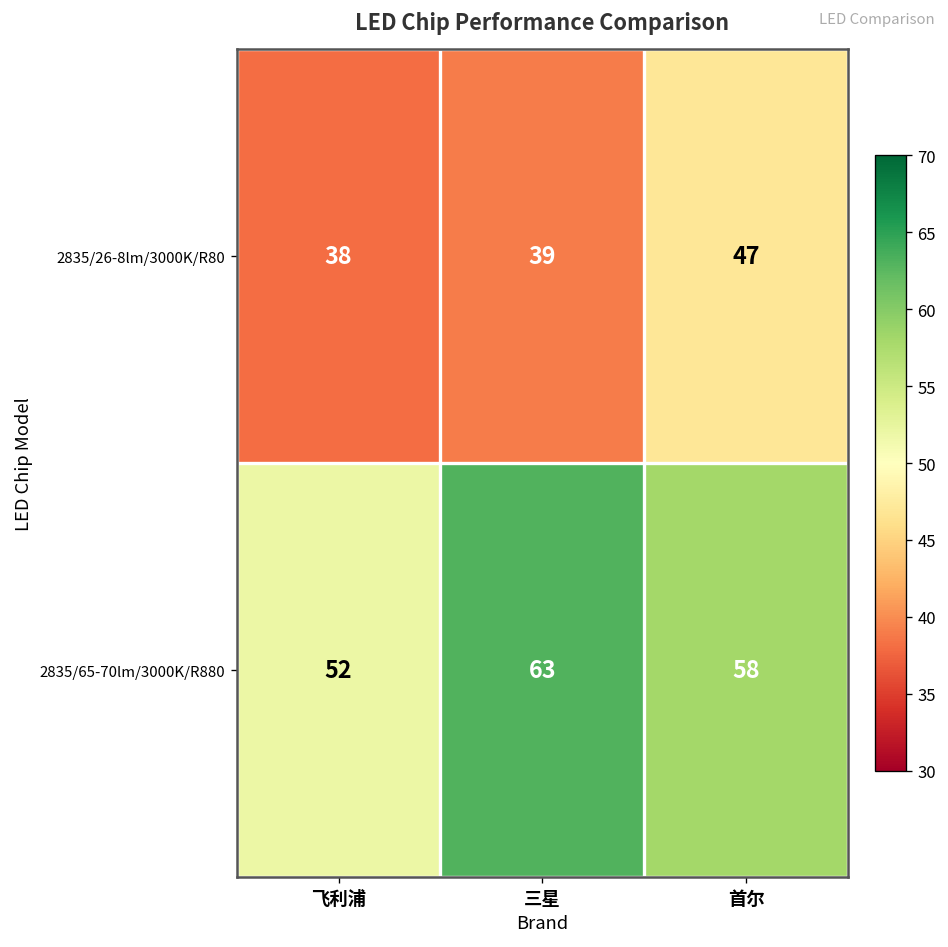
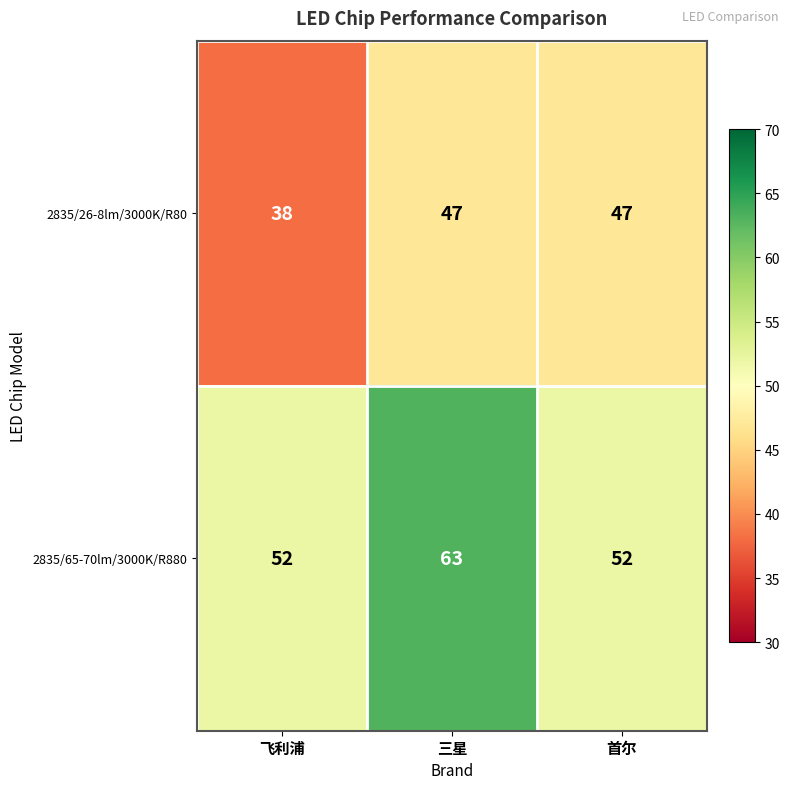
  {
    "2835/26-8lm/3000K/R80": {
      "飞利浦": 38,
-     "三星": 39,
+     "三星": 47,
      "首尔": 47
    },
    "2835/65-70lm/3000K/R880": {
      "飞利浦": 52,
      "三星": 63,
-     "首尔": 58
+     "首尔": 52
    }
  }
